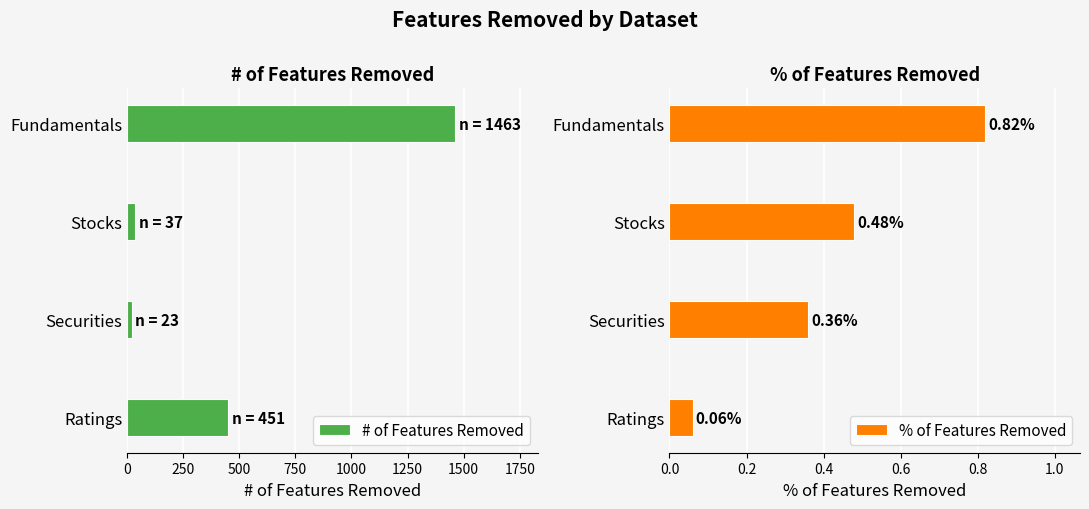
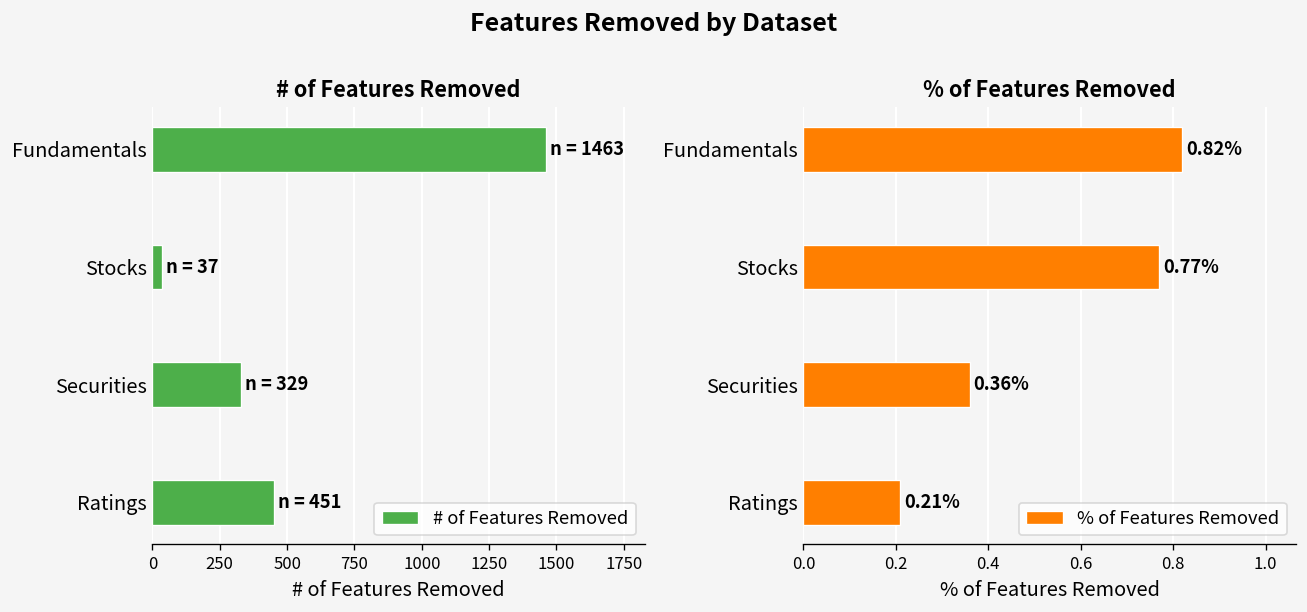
  {
    "# of Features Removed": {
      "Fundamentals": "1463",
      "Stocks": "37",
-     "Securities": "23",
+     "Securities": "329",
      "Ratings": "451"
    },
    "% of Features Removed": {
      "Fundamentals": "0.82%",
-     "Stocks": "0.48%",
+     "Stocks": "0.77%",
      "Securities": "0.36%",
-     "Ratings": "0.06%"
+     "Ratings": "0.21%"
    }
  }
